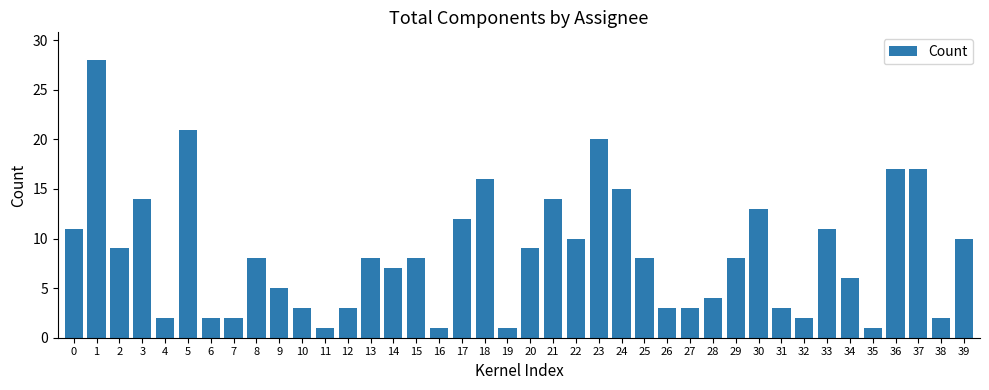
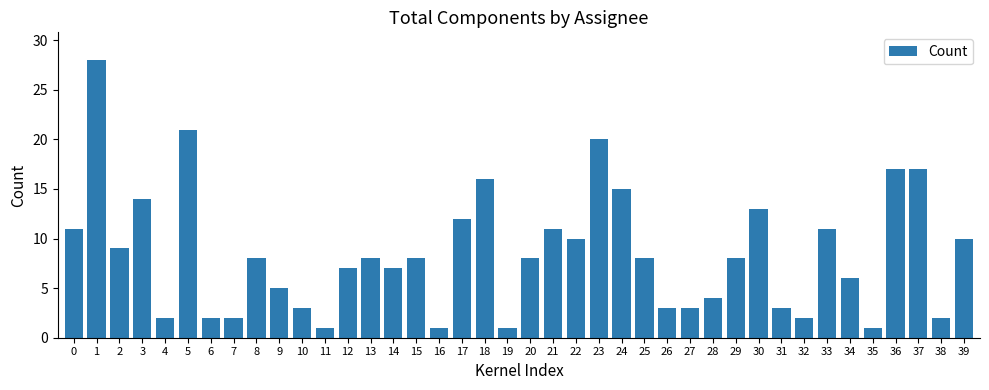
  {
    "0": 11,
    "1": 28,
    "2": 9,
    "3": 14,
    "4": 2,
    "5": 21,
    "6": 2,
    "7": 2,
    "8": 8,
    "9": 5,
    "10": 3,
    "11": 1,
-   "12": 3,
+   "12": 7,
    "13": 8,
    "14": 7,
    "15": 8,
    "16": 1,
    "17": 12,
    "18": 16,
    "19": 1,
-   "20": 9,
-   "21": 14,
+   "20": 8,
+   "21": 11,
    "22": 10,
    "23": 20,
    "24": 15,
    "25": 8,
    "26": 3,
    "27": 3,
    "28": 4,
    "29": 8,
    "30": 13,
    "31": 3,
    "32": 2,
    "33": 11,
    "34": 6,
    "35": 1,
    "36": 17,
    "37": 17,
    "38": 2,
    "39": 10
  }
